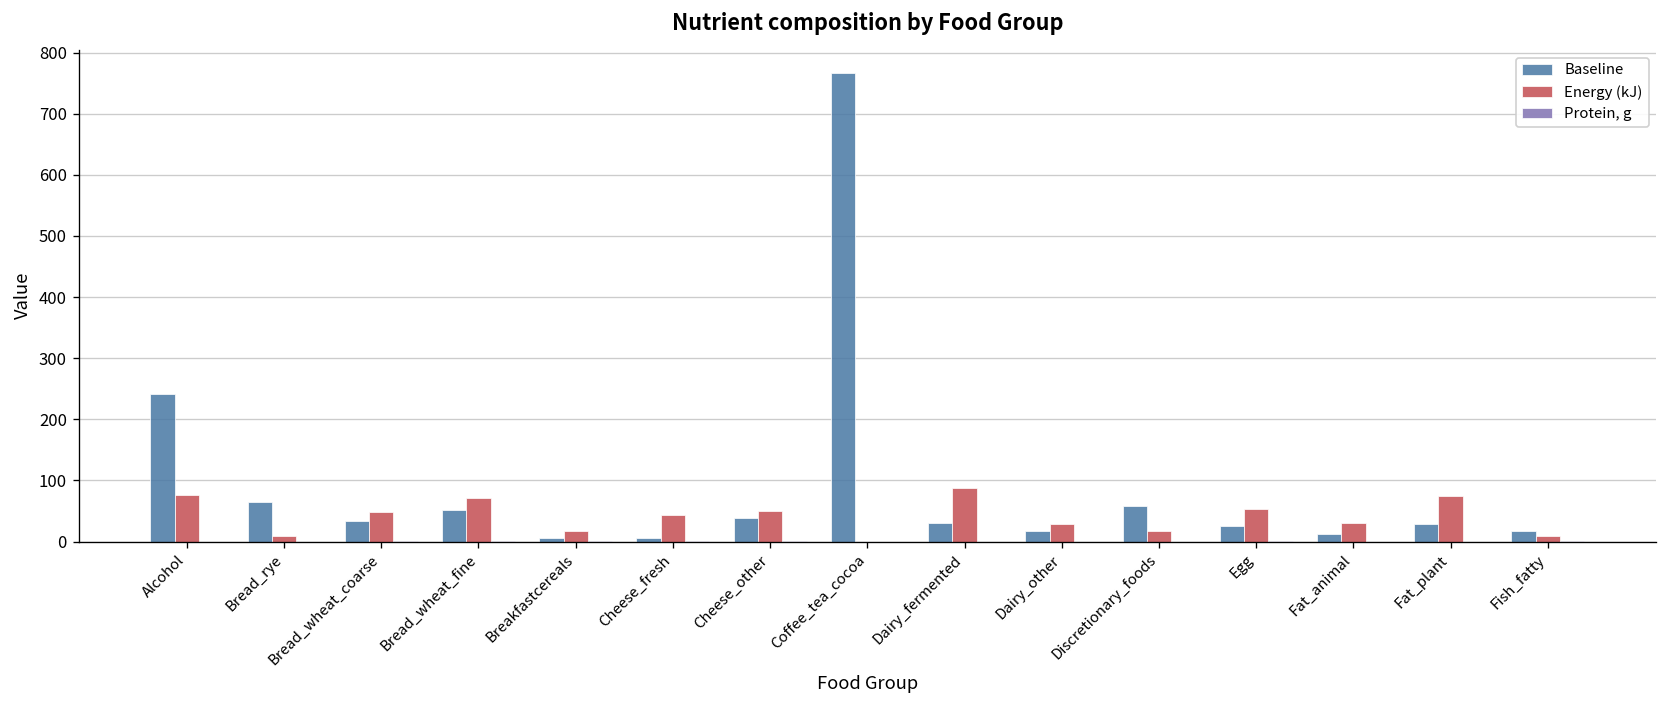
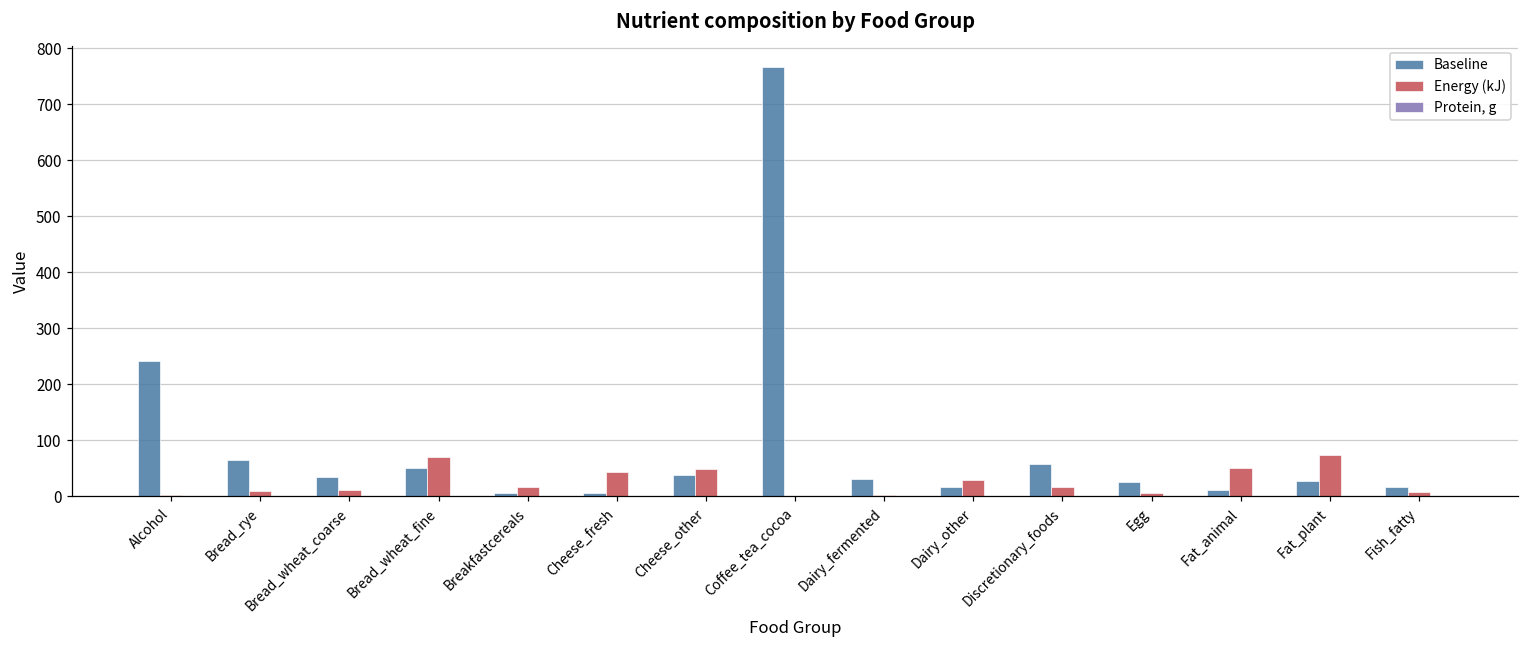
  {
    "Energy (kJ)": {
-     "Alcohol": 80,
+     "Alcohol": 0,
      "Bread_rye": 10,
-     "Bread_wheat_coarse": 50,
+     "Bread_wheat_coarse": 10,
      "Bread_wheat_fine": 70,
      "Breakfastcereals": 20,
      "Cheese_fresh": 40,
      "Cheese_other": 50,
-     "Dairy_fermented": 90,
+     "Dairy_fermented": 0,
      "Dairy_other": 30,
      "Discretionary_foods": 20,
-     "Egg": 50,
-     "Fat_animal": 30,
+     "Egg": 10,
+     "Fat_animal": 50,
      "Fat_plant": 70,
      "Fish_fatty": 10
    }
  }
